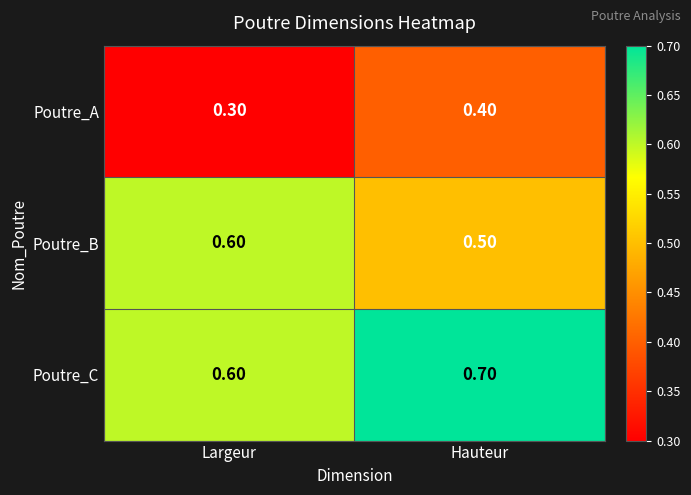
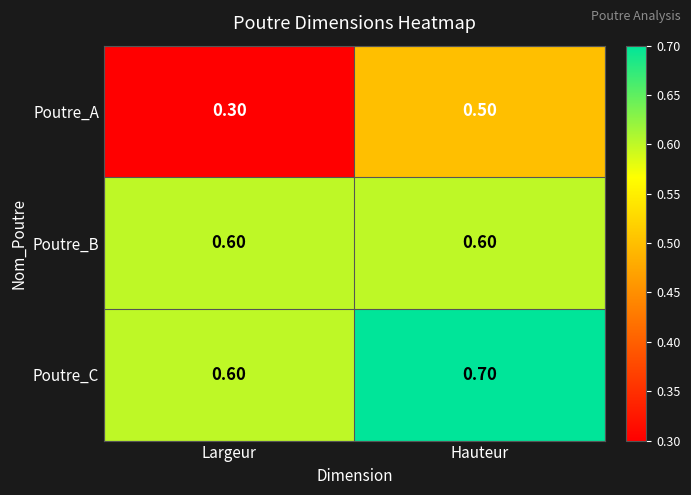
  {
    "Poutre_A": {
      "Largeur": 0.30,
-     "Hauteur": 0.40
+     "Hauteur": 0.50
    },
    "Poutre_B": {
      "Largeur": 0.60,
-     "Hauteur": 0.50
+     "Hauteur": 0.60
    },
    "Poutre_C": {
      "Largeur": 0.60,
      "Hauteur": 0.70
    }
  }
